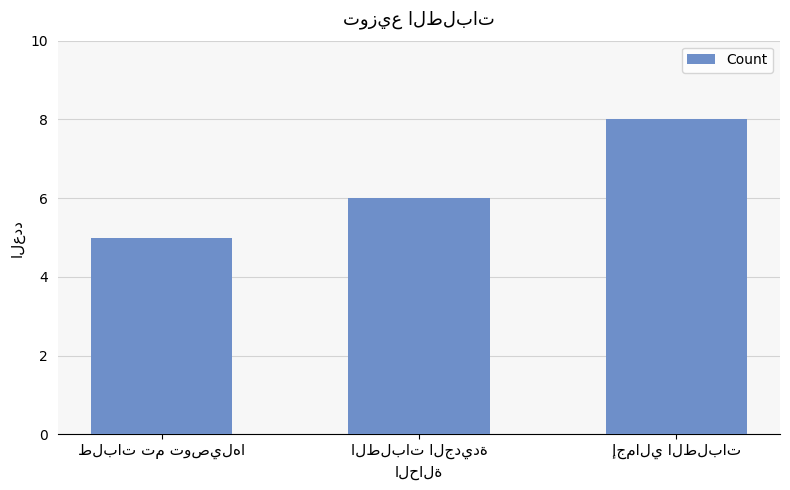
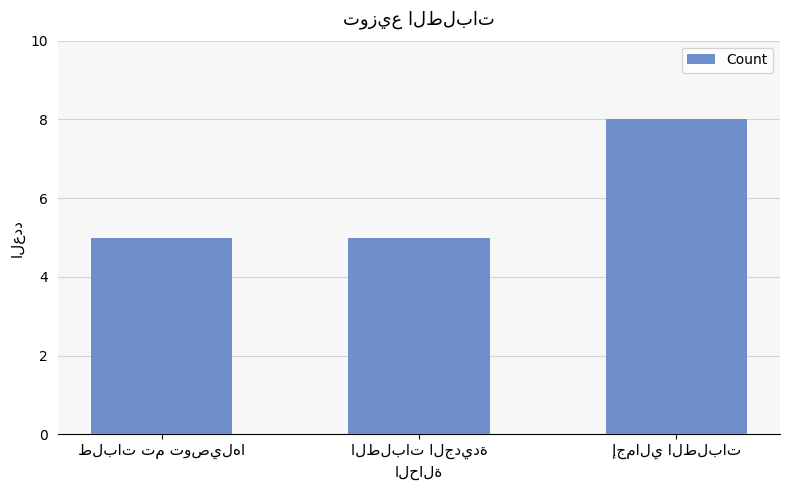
  {
    "طلبات تم توصيلها": 5,
-   "الطلبات الجديدة": 6,
+   "الطلبات الجديدة": 5,
    "إجمالي الطلبات": 8
  }
